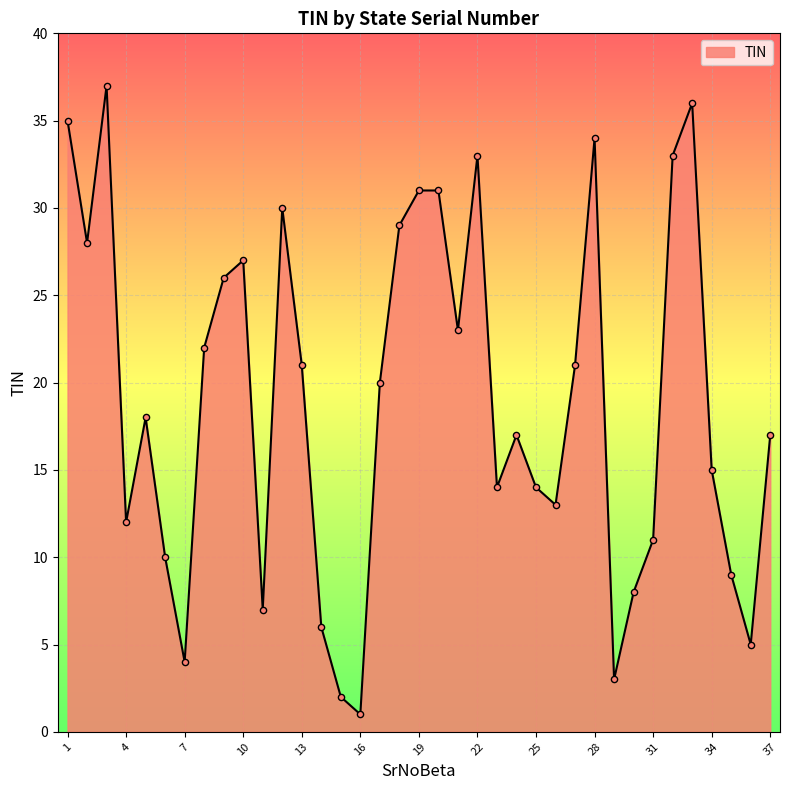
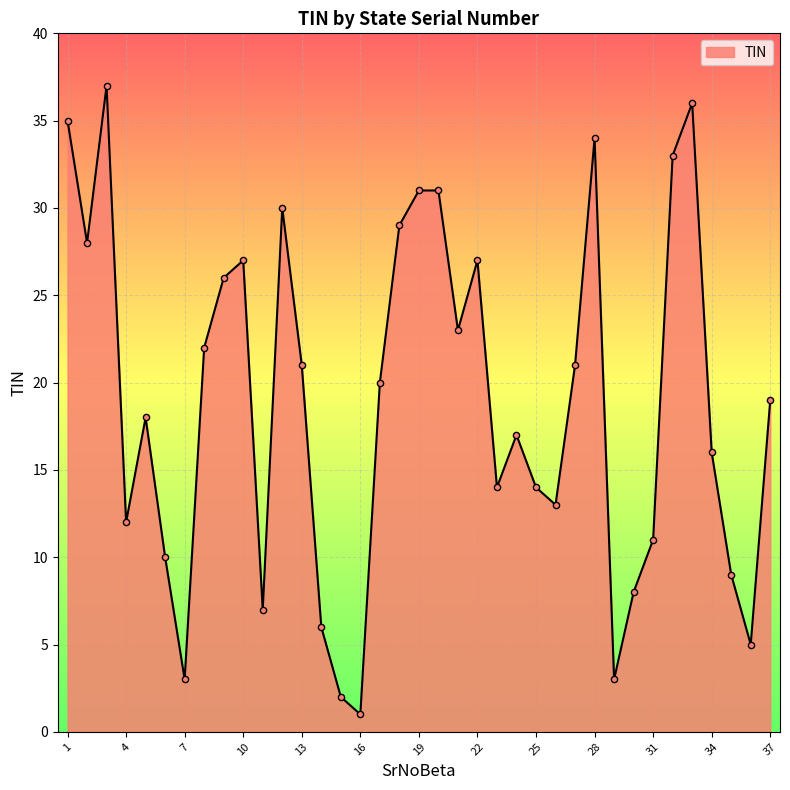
  {
    "1": 35,
    "4": 12,
-   "7": 4,
+   "7": 3,
    "10": 27,
    "13": 21,
    "16": 1,
    "19": 31,
-   "22": 33,
+   "22": 27,
    "25": 14,
    "28": 34,
    "31": 11,
-   "34": 15,
-   "37": 17
+   "34": 16,
+   "37": 19
  }
